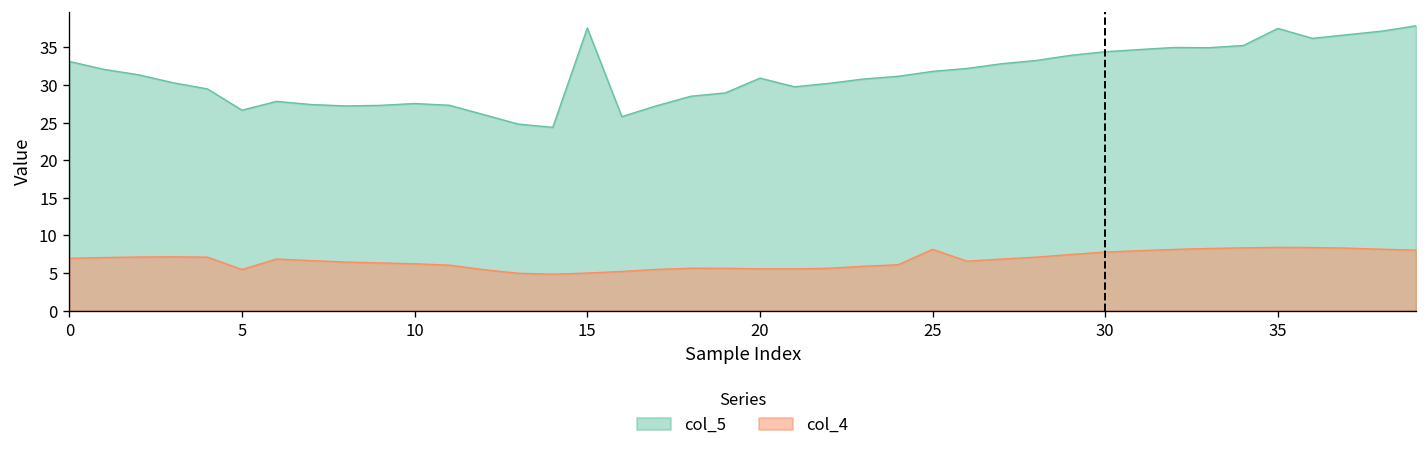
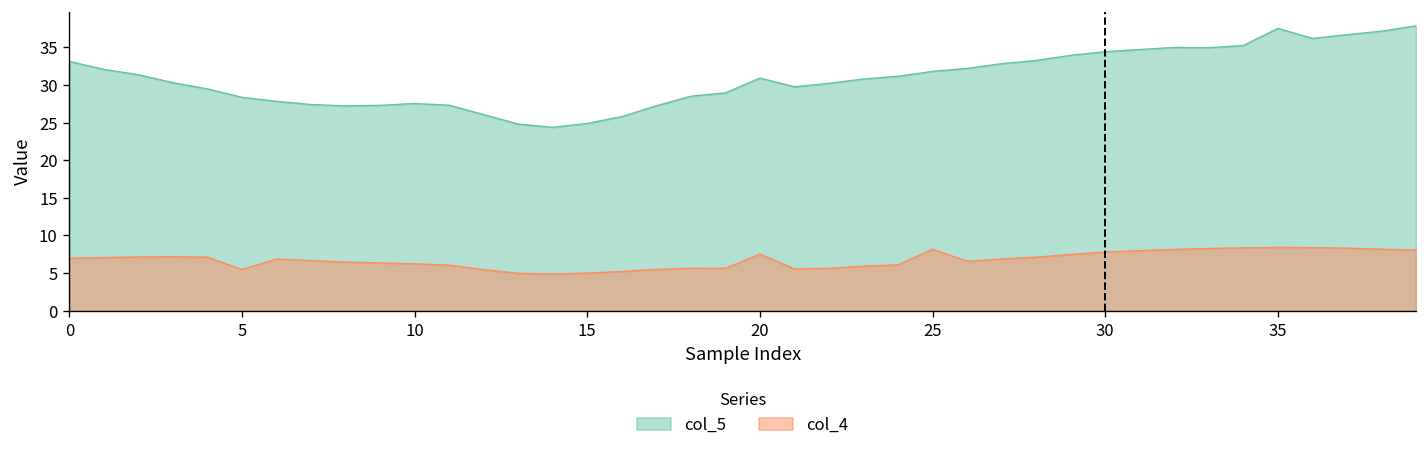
  {
    "col_5": {
      "0": 33,
-     "5": 27,
+     "5": 28,
      "10": 28,
-     "15": 38,
+     "15": 25,
      "20": 31,
      "25": 32,
      "30": 34,
      "35": 38
    },
    "col_4": {
      "0": 7,
      "5": 5,
      "10": 6,
      "15": 5,
-     "20": 6,
+     "20": 8,
      "25": 8,
      "30": 8,
      "35": 8
    }
  }
